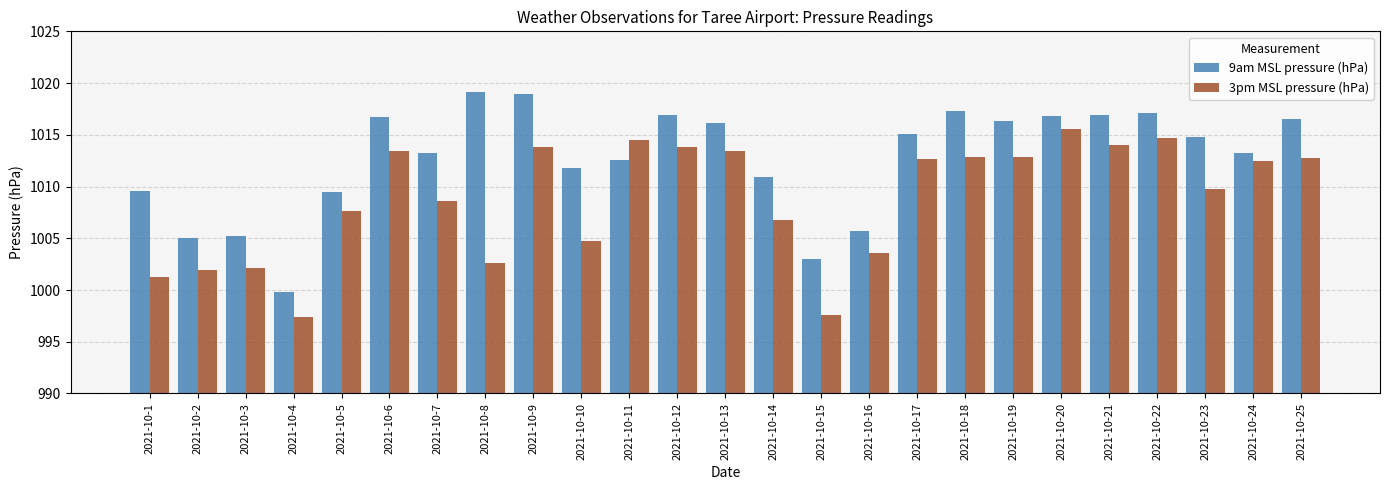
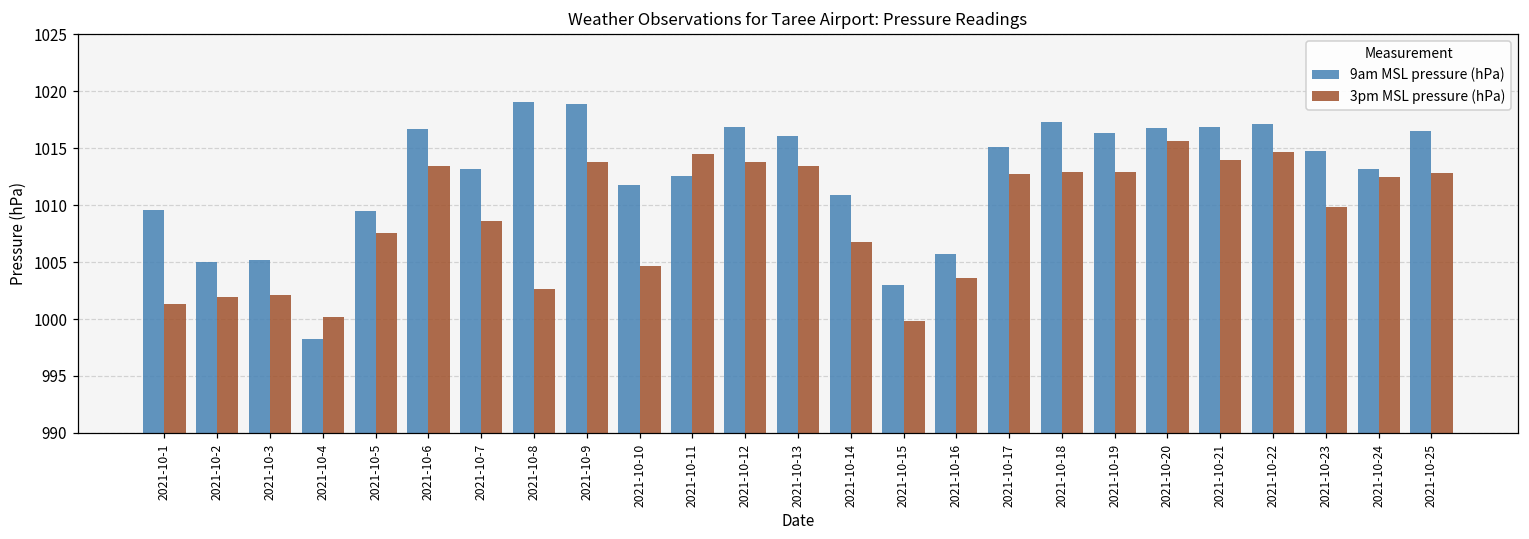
  {
    "9am MSL pressure (hPa)": {
      "2021-10-1": 1009.6,
      "2021-10-2": 1005.0,
      "2021-10-3": 1005.2,
-     "2021-10-4": 999.8,
+     "2021-10-4": 998.2,
      "2021-10-5": 1009.5,
      "2021-10-6": 1016.7,
      "2021-10-7": 1013.2,
      "2021-10-8": 1019.1,
      "2021-10-9": 1018.9,
      "2021-10-10": 1011.8,
      "2021-10-11": 1012.6,
      "2021-10-12": 1016.9,
      "2021-10-13": 1016.1,
      "2021-10-14": 1010.9,
      "2021-10-15": 1003.0,
      "2021-10-16": 1005.7,
      "2021-10-17": 1015.1,
      "2021-10-18": 1017.3,
      "2021-10-19": 1016.3,
      "2021-10-20": 1016.8,
      "2021-10-21": 1016.9,
      "2021-10-22": 1017.1,
      "2021-10-23": 1014.8,
      "2021-10-24": 1013.2,
      "2021-10-25": 1016.5
    },
    "3pm MSL pressure (hPa)": {
      "2021-10-1": 1001.3,
      "2021-10-2": 1001.9,
      "2021-10-3": 1002.1,
-     "2021-10-4": 997.4,
+     "2021-10-4": 1000.2,
      "2021-10-5": 1007.6,
      "2021-10-6": 1013.4,
      "2021-10-7": 1008.6,
      "2021-10-8": 1002.6,
      "2021-10-9": 1013.8,
      "2021-10-10": 1004.7,
      "2021-10-11": 1014.5,
      "2021-10-12": 1013.8,
      "2021-10-13": 1013.4,
      "2021-10-14": 1006.8,
-     "2021-10-15": 997.6,
+     "2021-10-15": 999.8,
      "2021-10-16": 1003.6,
      "2021-10-17": 1012.7,
      "2021-10-18": 1012.9,
      "2021-10-19": 1012.9,
      "2021-10-20": 1015.6,
      "2021-10-21": 1014.0,
      "2021-10-22": 1014.7,
      "2021-10-23": 1009.8,
      "2021-10-24": 1012.5,
      "2021-10-25": 1012.8
    }
  }
